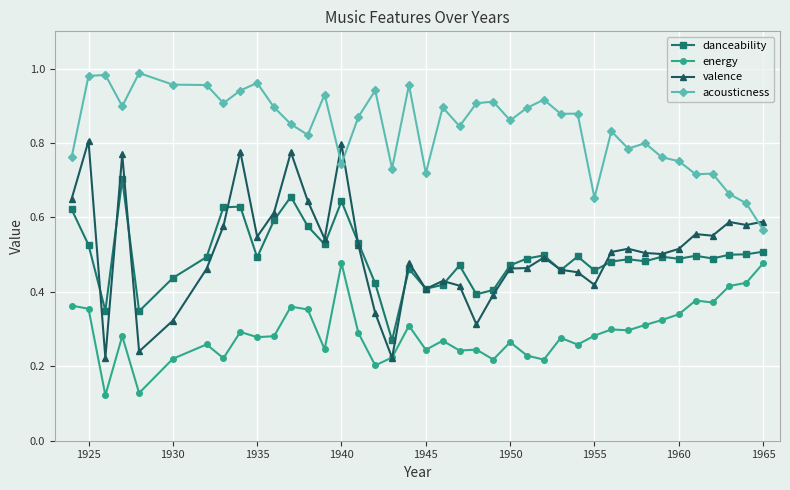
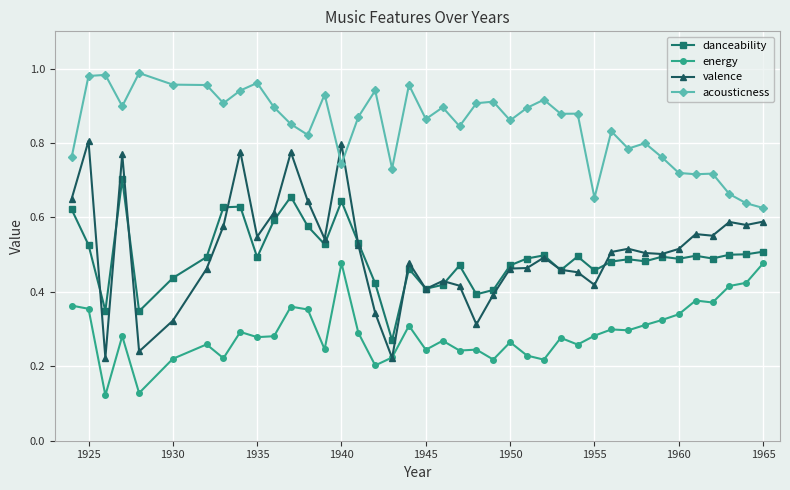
  {
    "acousticness": {
      "1925": 0.98,
      "1930": 0.96,
      "1935": 0.96,
      "1940": 0.74,
-     "1945": 0.72,
+     "1945": 0.86,
      "1950": 0.86,
      "1955": 0.65,
-     "1960": 0.75,
-     "1965": 0.57
+     "1960": 0.72,
+     "1965": 0.63
    }
  }
